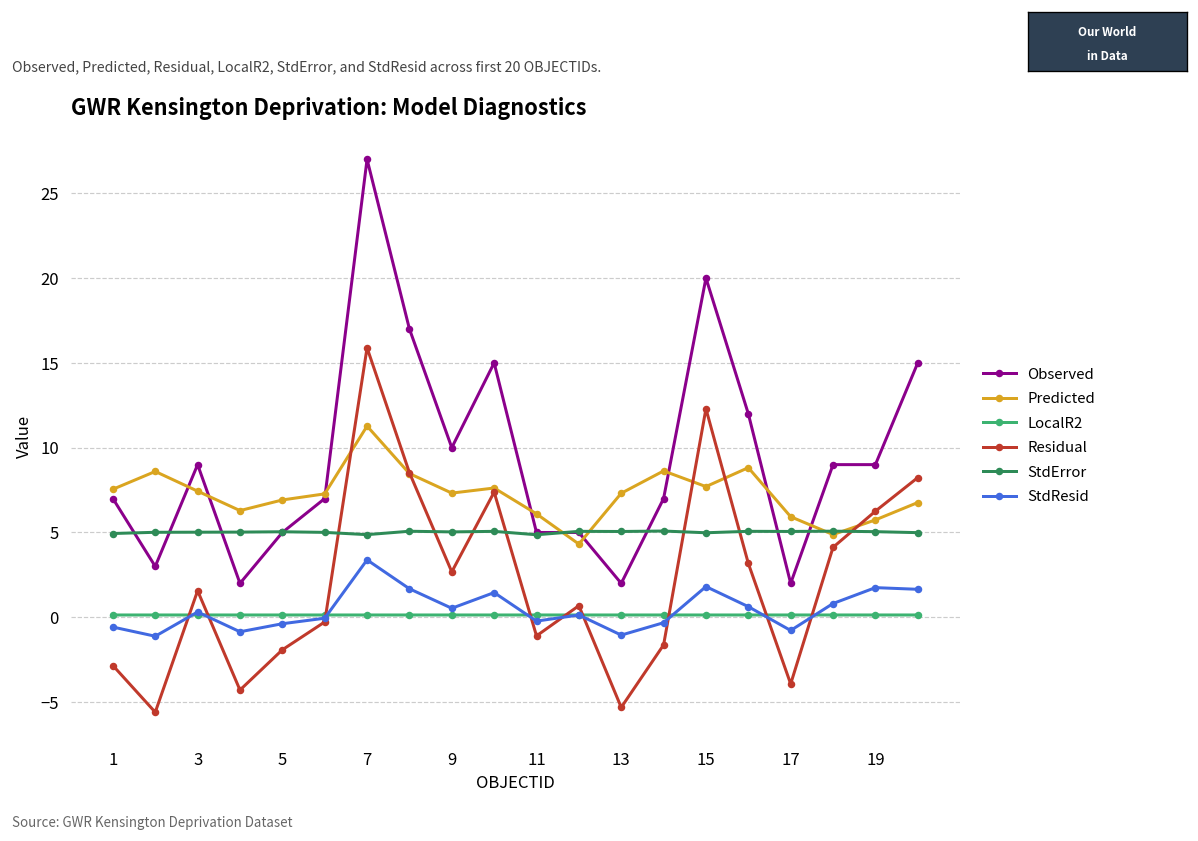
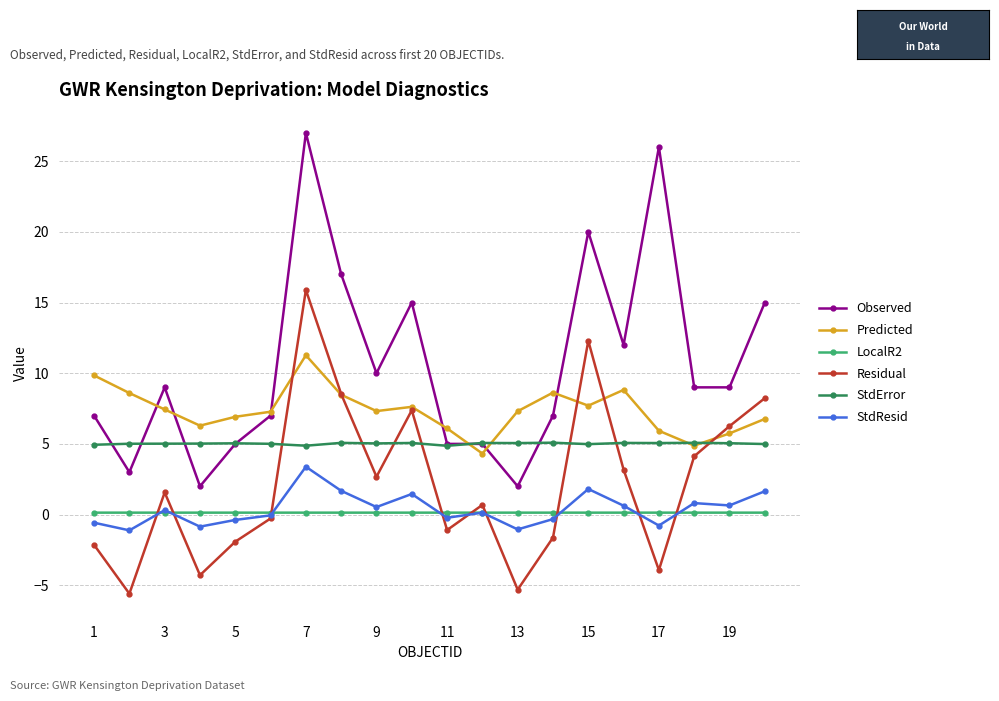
  {
    "Observed": {
      "1": 7,
      "3": 9,
      "7": 27,
      "9": 10,
      "13": 2,
      "15": 20,
-     "17": 2,
+     "17": 26,
      "19": 9
    },
    "Predicted": {
-     "1": 7.5,
+     "1": 9.8,
      "3": 7.4,
      "5": 6.9,
      "7": 11.3,
      "9": 7.3,
      "11": 6.1,
      "13": 7.3,
      "15": 7.7,
      "17": 5.9,
      "19": 5.7
    },
    "Residual": {
-     "1": -2.8,
+     "1": -2.1,
      "3": 1.6,
      "5": -1.9,
      "7": 15.9,
      "9": 2.7,
      "11": -1.1,
      "13": -5.3,
      "15": 12.3,
      "17": -3.9,
      "19": 6.3
    },
    "StdResid": {
      "1": -0.6,
      "5": -0.4,
      "7": 3.4,
      "9": 0.5,
      "11": -0.2,
      "13": -1.1,
      "15": 1.8,
      "17": -0.8,
-     "19": 1.7
+     "19": 0.6
    }
  }
